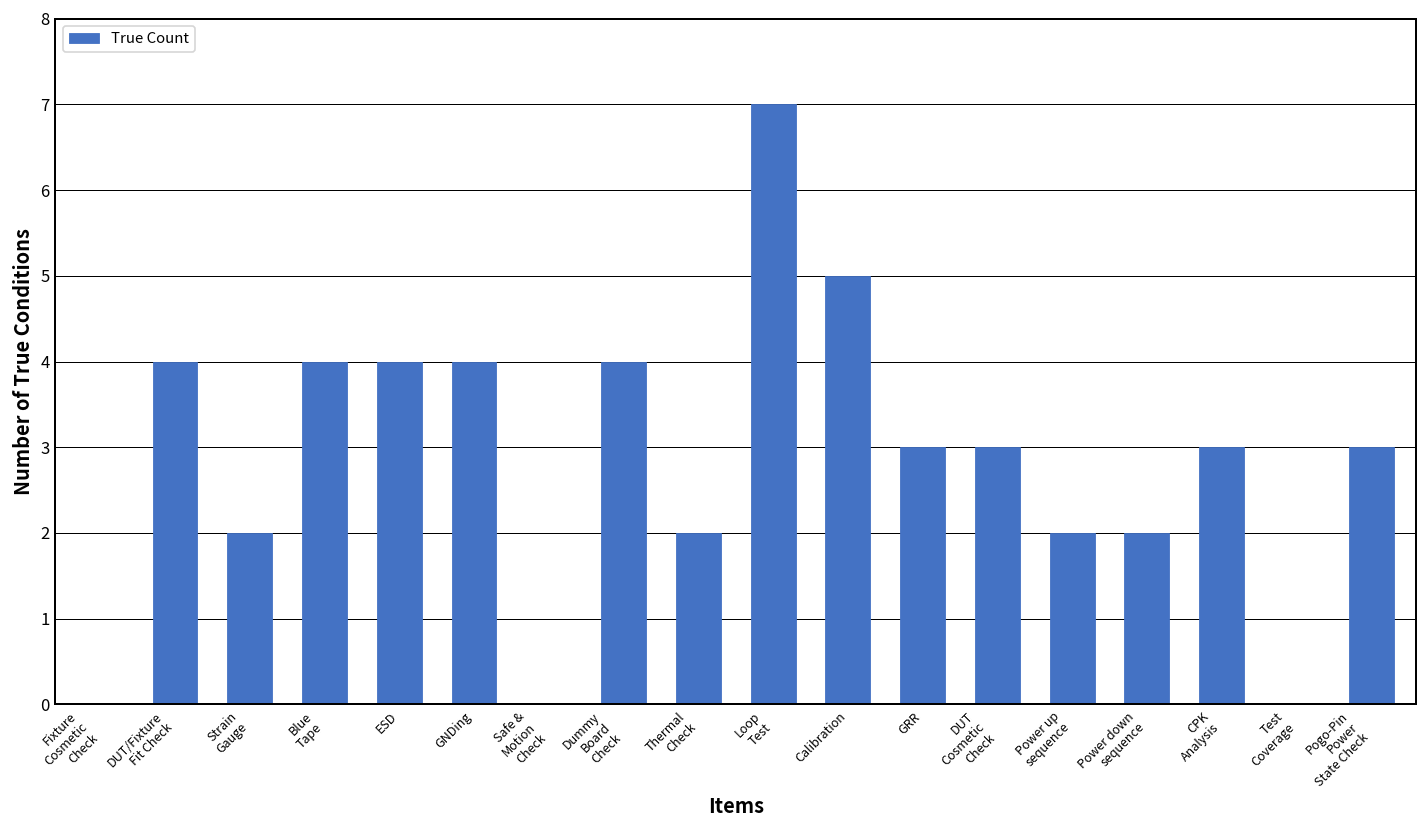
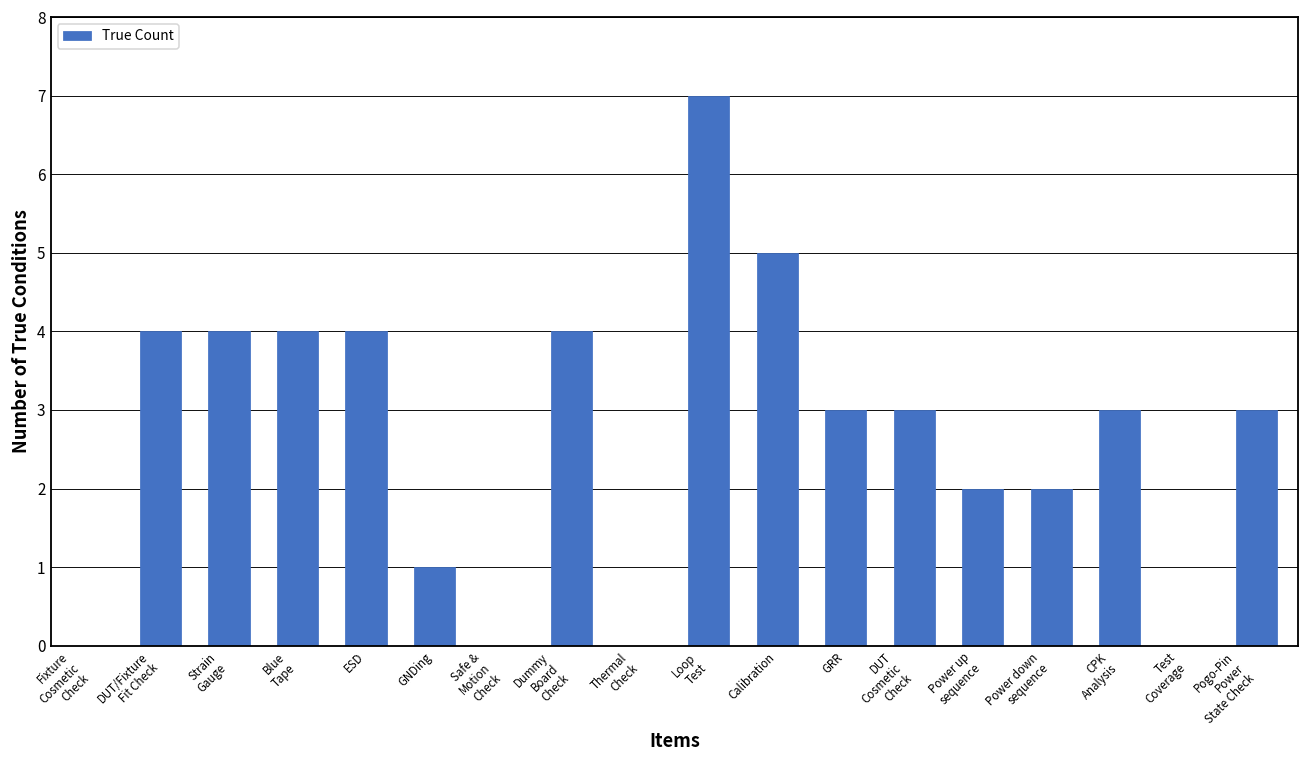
  {
    "Fixture Cosmetic Check": 0,
    "DUT/Fixture Fit Check": 4,
-   "Strain Gauge": 2,
+   "Strain Gauge": 4,
    "Blue Tape": 4,
    "ESD": 4,
-   "GNDing": 4,
+   "GNDing": 1,
    "Safe & Motion Check": 0,
    "Dummy Board Check": 4,
-   "Thermal Check": 2,
+   "Thermal Check": 0,
    "Loop Test": 7,
    "Calibration": 5,
    "GRR": 3,
    "DUT Cosmetic Check": 3,
    "Power up sequence": 2,
    "Power down sequence": 2,
    "CPK Analysis": 3,
    "Test Coverage": 0,
    "Pogo-Pin Power State Check": 3
  }
